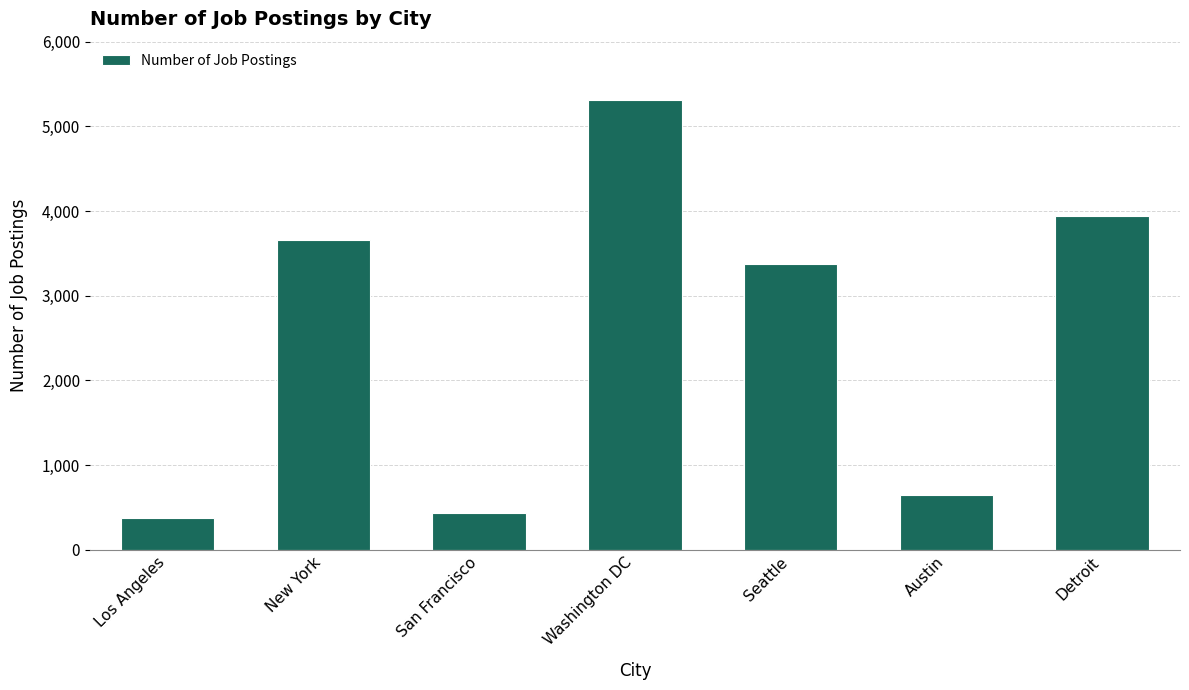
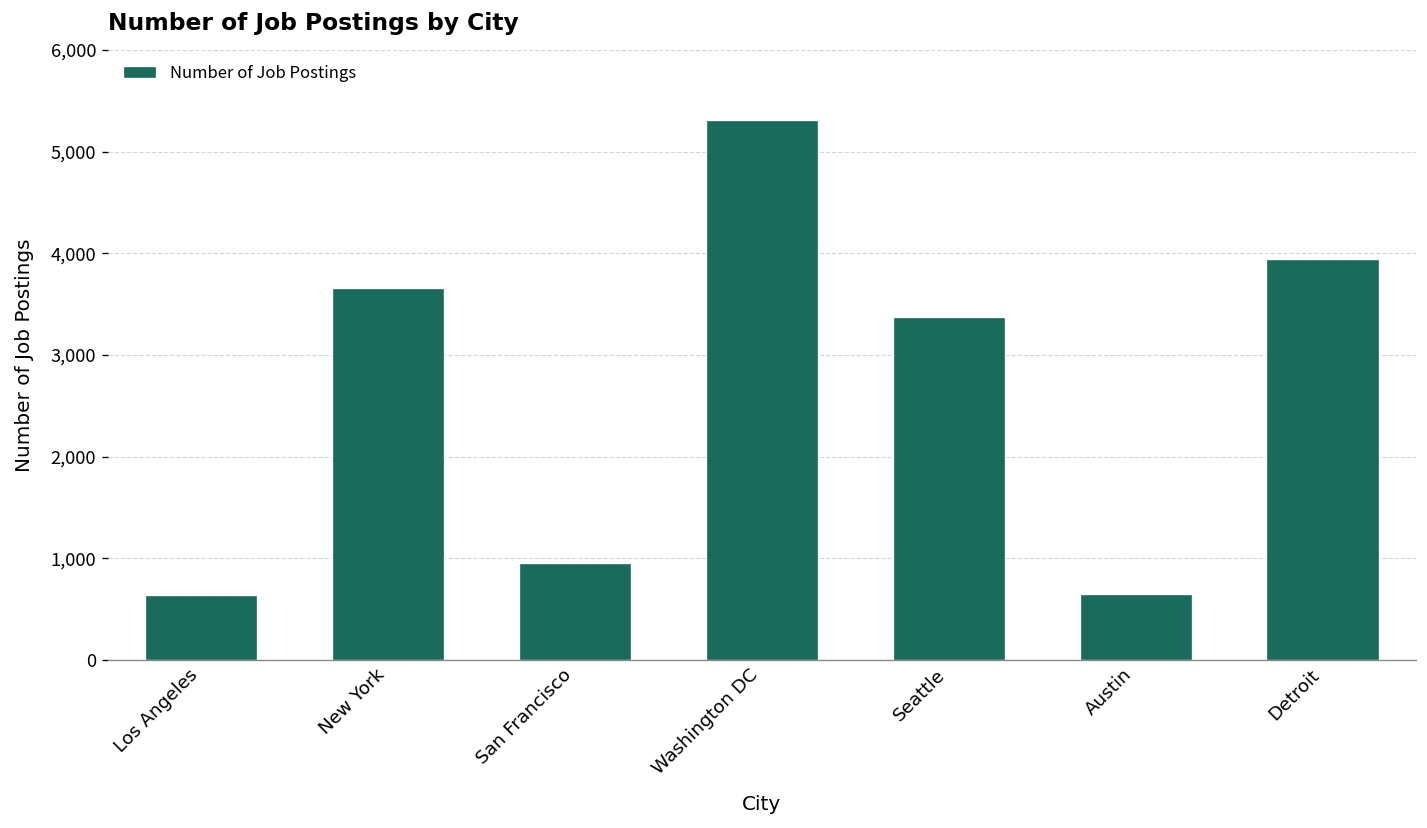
  {
-   "Los Angeles": "400",
+   "Los Angeles": "600",
    "New York": "3,700",
-   "San Francisco": "400",
+   "San Francisco": "1,000",
    "Washington DC": "5,300",
    "Seattle": "3,400",
    "Austin": "600",
    "Detroit": "3,900"
  }
